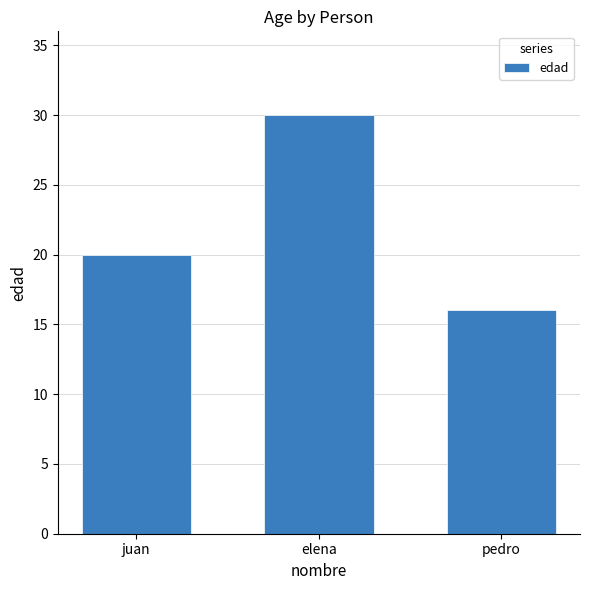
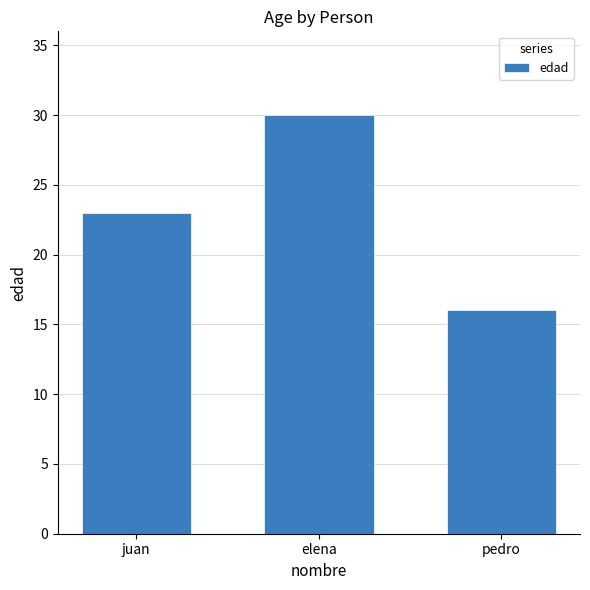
  {
-   "juan": 20,
+   "juan": 23,
    "elena": 30,
    "pedro": 16
  }
